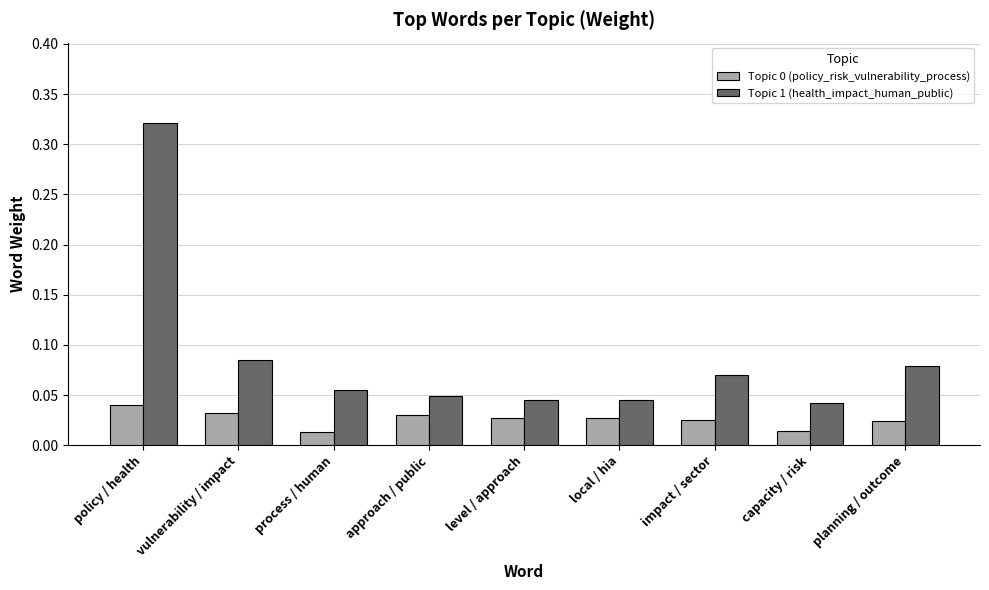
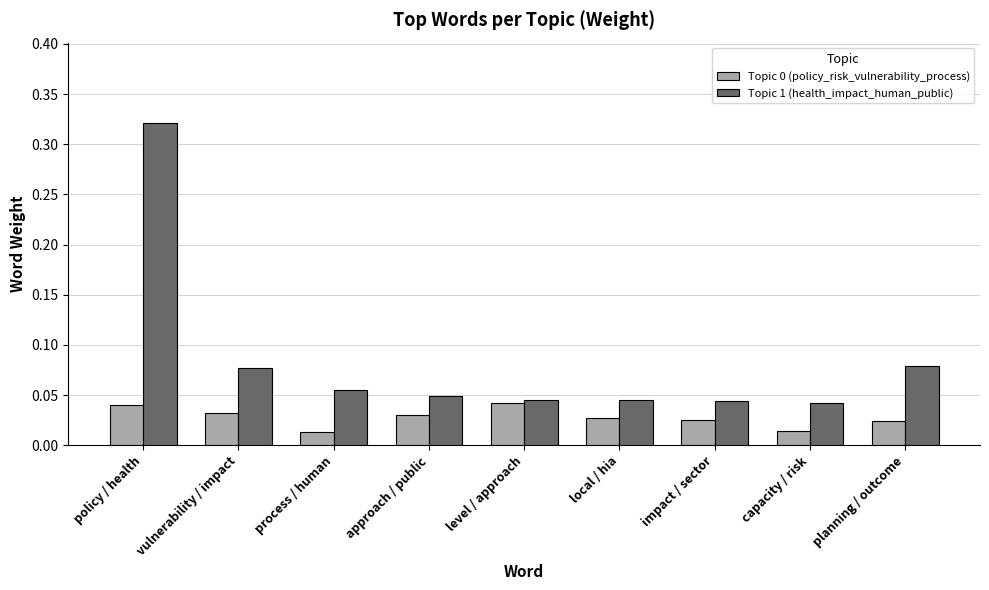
  {
    "Topic 0 (policy_risk_vulnerability_process)": {
      "policy / health": 0.040,
      "vulnerability / impact": 0.032,
      "process / human": 0.014,
      "approach / public": 0.030,
-     "level / approach": 0.027,
+     "level / approach": 0.042,
      "local / hia": 0.027,
      "impact / sector": 0.025,
      "capacity / risk": 0.014,
      "planning / outcome": 0.024
    },
    "Topic 1 (health_impact_human_public)": {
      "policy / health": 0.321,
-     "vulnerability / impact": 0.085,
+     "vulnerability / impact": 0.077,
      "process / human": 0.056,
      "approach / public": 0.049,
      "level / approach": 0.045,
      "local / hia": 0.045,
-     "impact / sector": 0.070,
+     "impact / sector": 0.044,
      "capacity / risk": 0.043,
      "planning / outcome": 0.079
    }
  }
